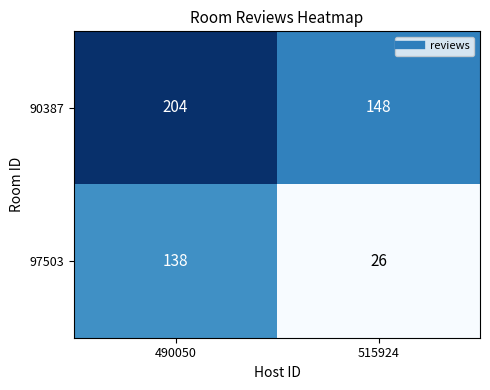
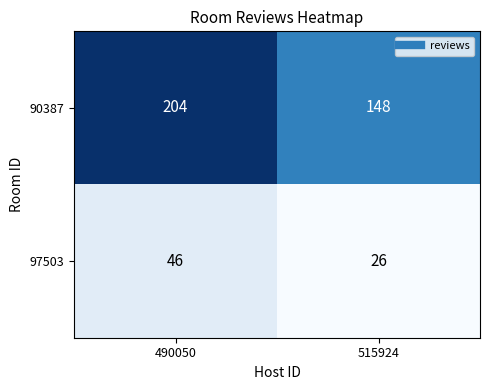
  {
    "90387": {
      "490050": 204,
      "515924": 148
    },
    "97503": {
-     "490050": 138,
+     "490050": 46,
      "515924": 26
    }
  }
